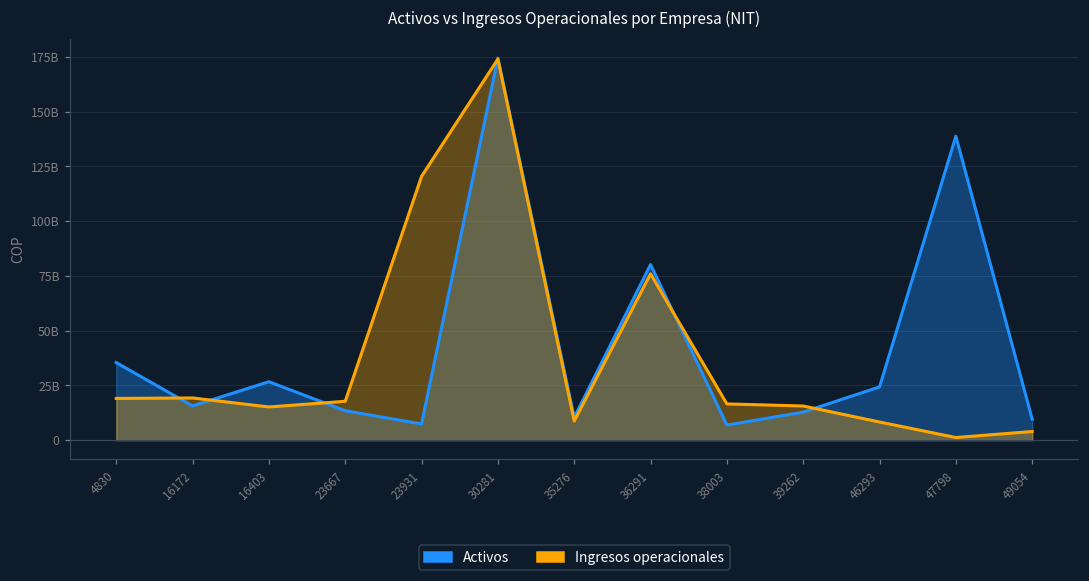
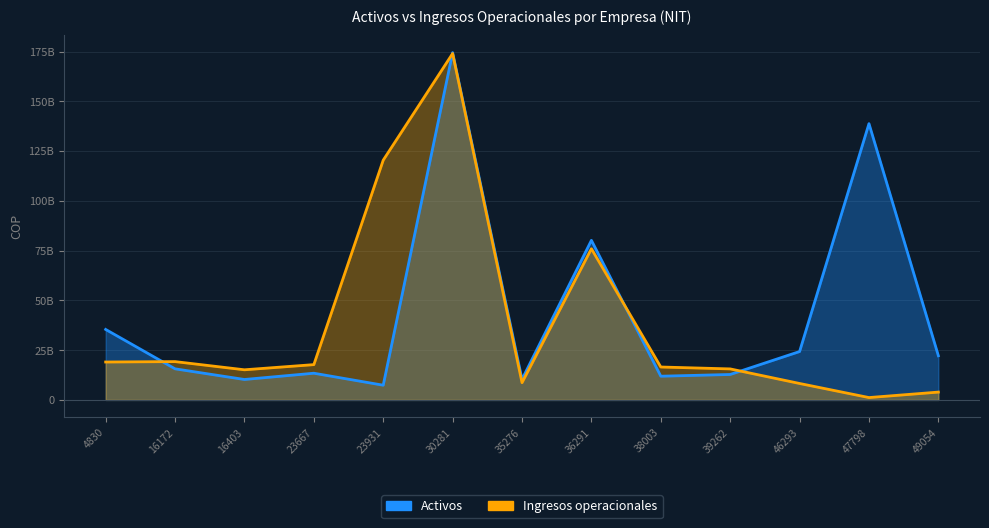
  {
    "Activos": {
      "4830": 35000000000,
      "16172": 16000000000,
-     "16403": 27000000000,
+     "16403": 10000000000,
      "23667": 13000000000,
      "23931": 7000000000,
      "35276": 10000000000,
      "36291": 80000000000,
-     "38003": 7000000000,
+     "38003": 12000000000,
      "39262": 13000000000,
      "46293": 24000000000,
      "47798": 139000000000,
-     "49054": 10000000000
+     "49054": 22000000000
    },
    "Ingresos operacionales": {
      "4830": 19000000000,
      "16172": 19000000000,
      "16403": 15000000000,
      "23667": 18000000000,
      "23931": 120000000000,
      "35276": 9000000000,
      "36291": 76000000000,
      "38003": 17000000000,
      "39262": 16000000000,
      "46293": 8000000000,
      "47798": 1000000000,
      "49054": 4000000000
    }
  }
